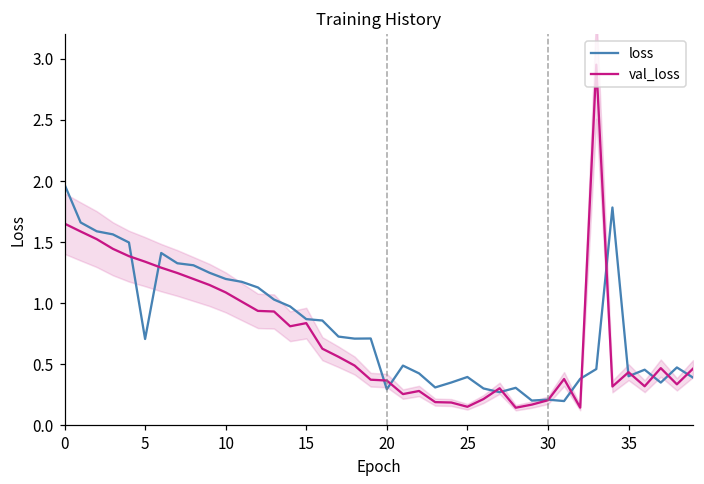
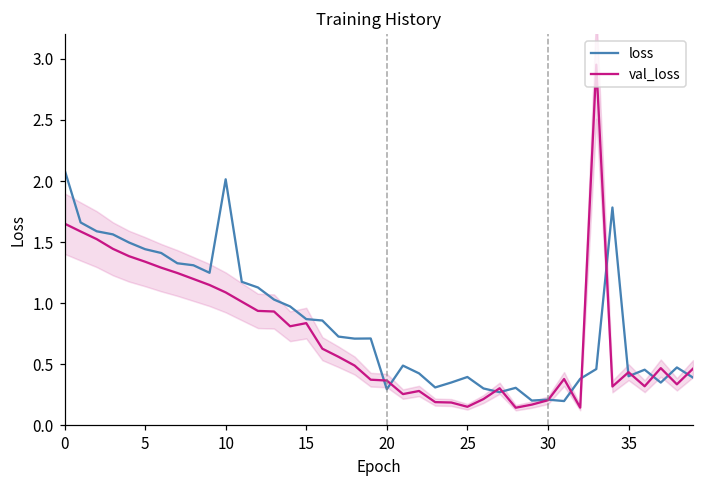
  {
    "loss": {
-     "0": 1.97,
-     "5": 0.71,
-     "10": 1.20,
+     "0": 2.09,
+     "5": 1.44,
+     "10": 2.01,
      "15": 0.87,
      "20": 0.30,
      "25": 0.40,
      "35": 0.40
    }
  }
